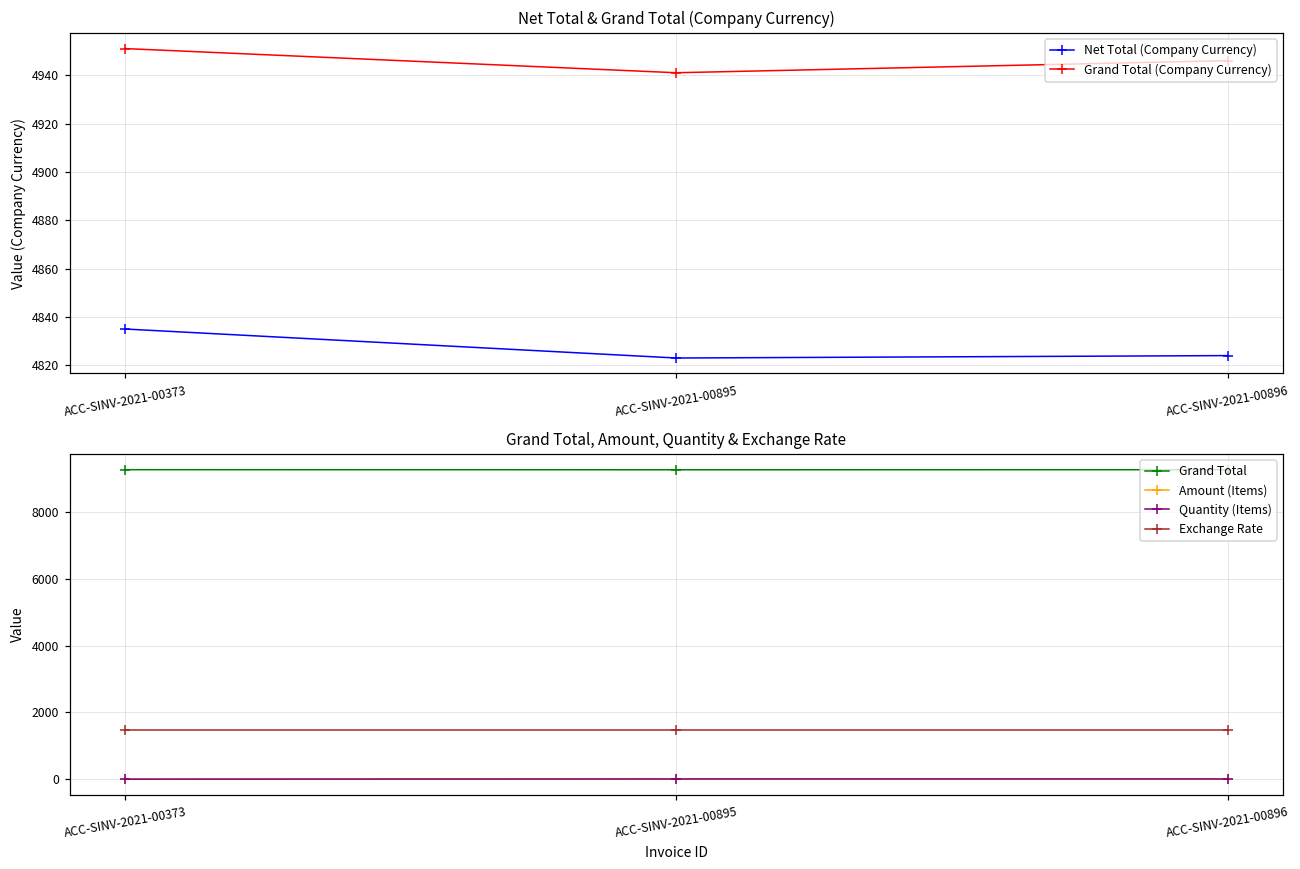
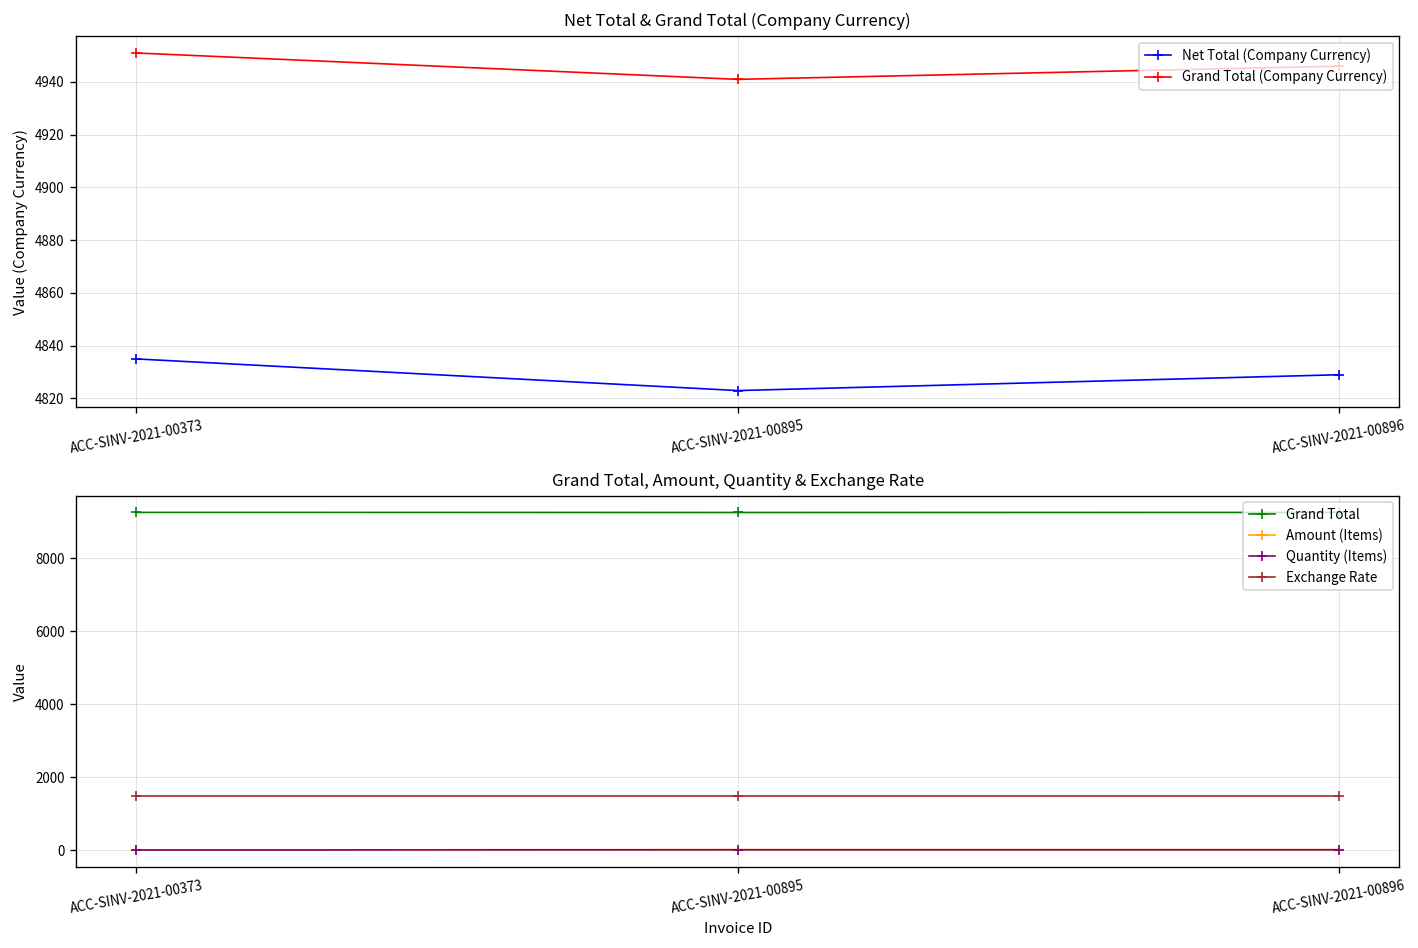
  {
    "Net Total & Grand Total (Company Currency)": {
      "Net Total (Company Currency)": {
        "ACC-SINV-2021-00373": 4835,
        "ACC-SINV-2021-00895": 4823,
-       "ACC-SINV-2021-00896": 4824
+       "ACC-SINV-2021-00896": 4829
      },
      "Grand Total (Company Currency)": {
        "ACC-SINV-2021-00373": 4951,
        "ACC-SINV-2021-00895": 4941
      }
    },
    "Grand Total, Amount, Quantity & Exchange Rate": {
      "Grand Total": {
        "ACC-SINV-2021-00373": 9300,
        "ACC-SINV-2021-00895": 9300
      },
      "Quantity (Items)": {
        "ACC-SINV-2021-00373": 0,
        "ACC-SINV-2021-00895": 0,
        "ACC-SINV-2021-00896": 0
      },
      "Exchange Rate": {
        "ACC-SINV-2021-00373": 1500,
        "ACC-SINV-2021-00895": 1500,
        "ACC-SINV-2021-00896": 1500
      }
    }
  }
